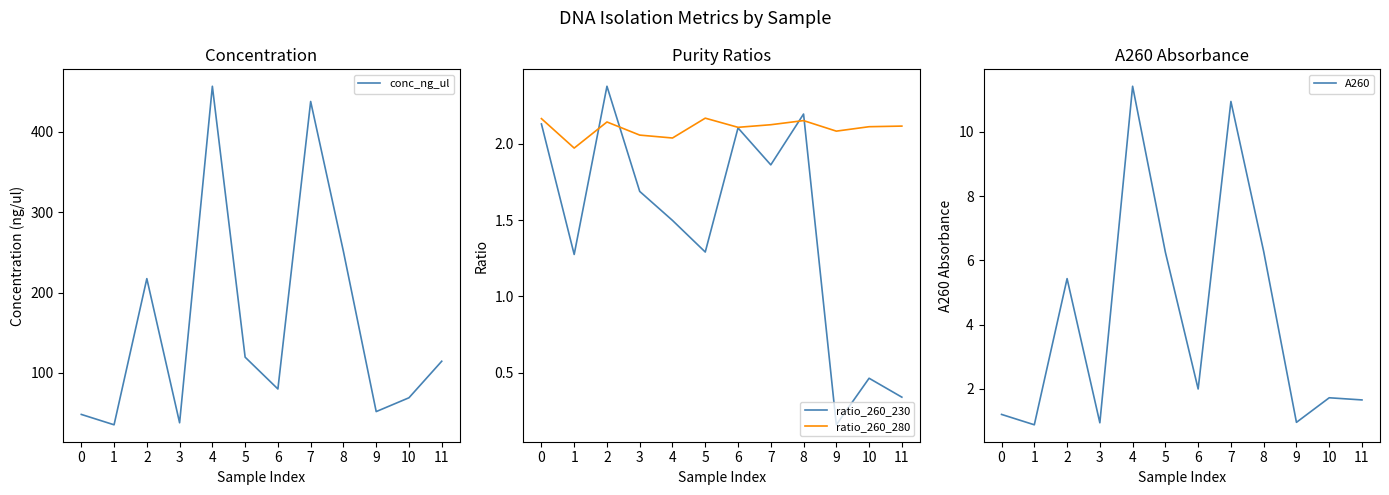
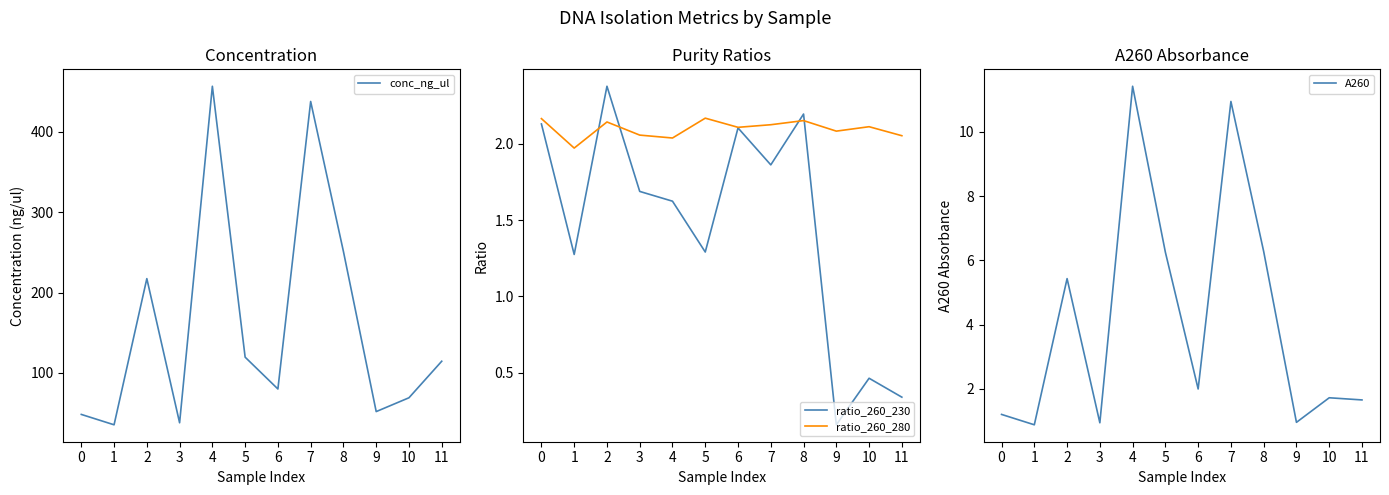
  {
    "Concentration": {
      "0": 50,
      "1": 40,
      "2": 220,
      "3": 40,
      "4": 460,
      "5": 120,
      "6": 80,
      "7": 440,
      "8": 250,
      "9": 50,
      "10": 70,
      "11": 110
    },
    "Purity Ratios": {
      "ratio_260_230": {
        "0": 2.13,
        "1": 1.28,
        "2": 2.38,
        "3": 1.69,
-       "4": 1.50,
+       "4": 1.62,
        "5": 1.29,
        "7": 1.86,
        "8": 2.20,
        "10": 0.46,
        "11": 0.34
      },
      "ratio_260_280": {
        "0": 2.17,
        "1": 1.97,
        "2": 2.14,
        "3": 2.06,
        "4": 2.04,
        "5": 2.17,
        "7": 2.13,
        "8": 2.15,
        "9": 2.08,
        "10": 2.11,
-       "11": 2.12
+       "11": 2.05
      }
    },
    "A260 Absorbance": {
      "0": 1.2,
      "1": 0.9,
      "2": 5.4,
      "3": 0.9,
      "4": 11.4,
      "5": 6.3,
      "6": 2.0,
      "7": 10.9,
      "8": 6.3,
      "9": 1.0,
      "10": 1.7,
      "11": 1.7
    }
  }
